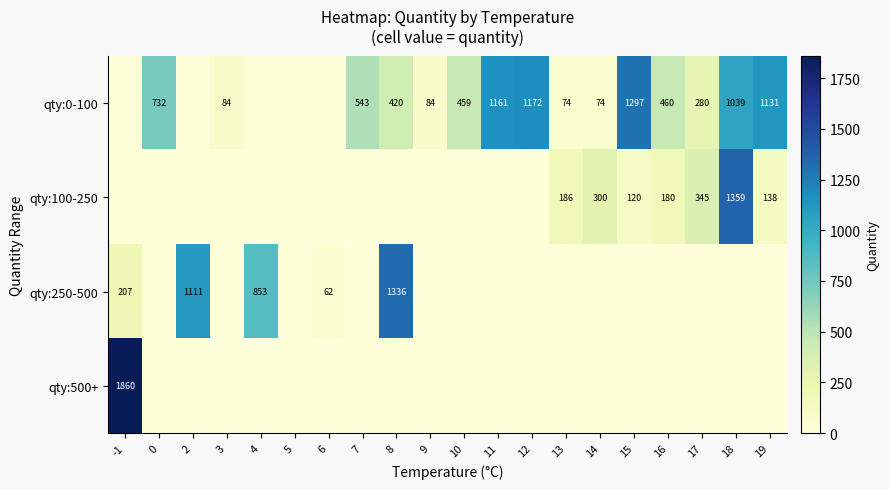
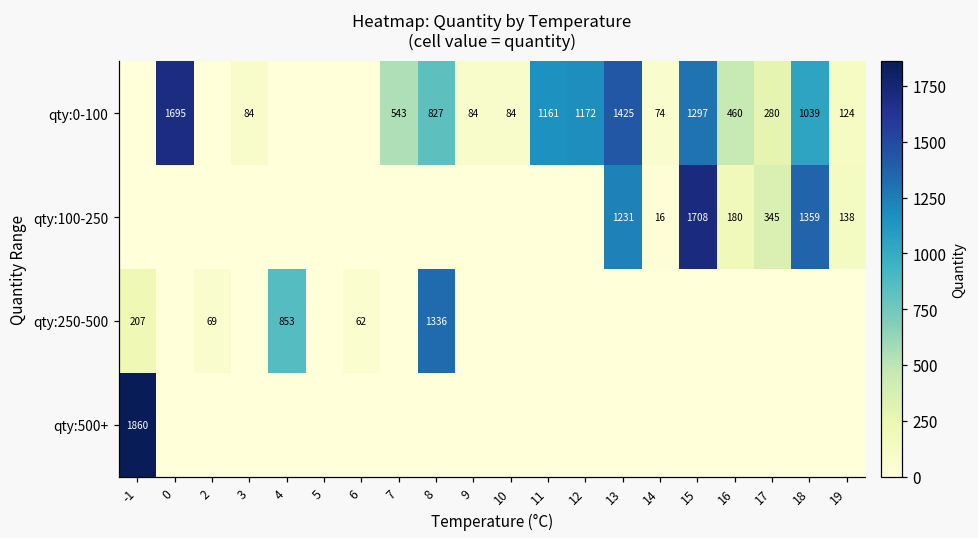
  {
    "qty:0-100": {
-     "0": 732,
+     "0": 1695,
      "3": 84,
      "7": 543,
-     "8": 420,
+     "8": 827,
      "9": 84,
-     "10": 459,
+     "10": 84,
      "11": 1161,
      "12": 1172,
-     "13": 74,
+     "13": 1425,
      "14": 74,
      "15": 1297,
      "16": 460,
      "17": 280,
      "18": 1039,
-     "19": 1131
+     "19": 124
    },
    "qty:100-250": {
-     "13": 186,
-     "14": 300,
-     "15": 120,
+     "13": 1231,
+     "14": 16,
+     "15": 1708,
      "16": 180,
      "17": 345,
      "18": 1359,
      "19": 138
    },
    "qty:250-500": {
      "-1": 207,
-     "2": 1111,
+     "2": 69,
      "4": 853,
      "6": 62,
      "8": 1336
    },
    "qty:500+": {
      "-1": 1860
    }
  }
